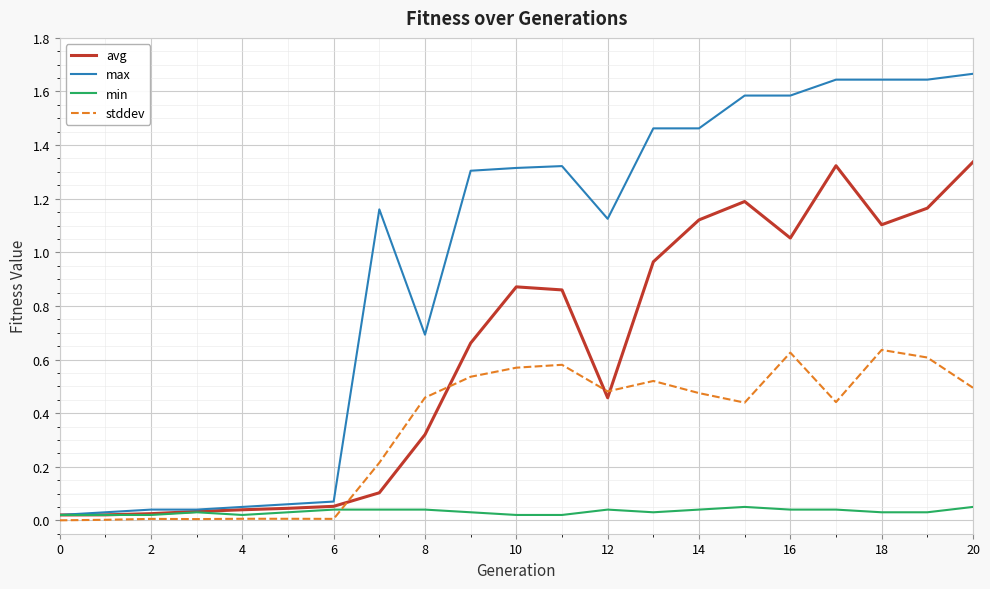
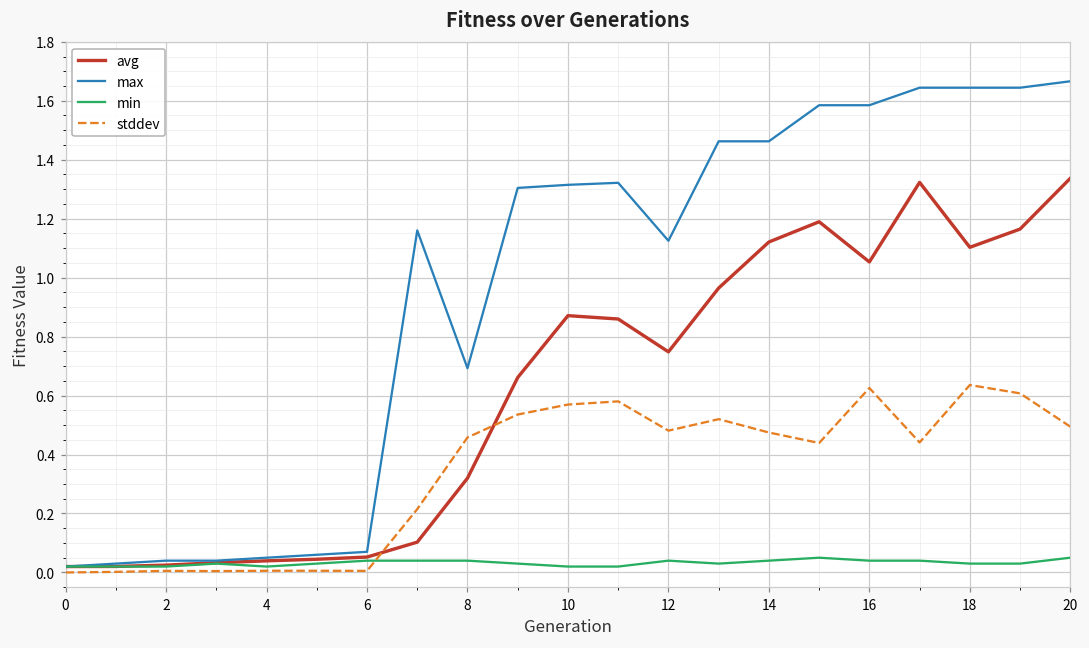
  {
    "avg": {
      "4": 0.04,
      "6": 0.05,
      "8": 0.32,
      "10": 0.87,
-     "12": 0.46,
+     "12": 0.75,
      "14": 1.12,
      "16": 1.05,
      "18": 1.10,
      "20": 1.34
    },
    "max": {
      "2": 0.04,
      "4": 0.05,
      "6": 0.07,
      "8": 0.69,
      "10": 1.31,
      "12": 1.12,
      "14": 1.46,
      "16": 1.58,
      "18": 1.64,
      "20": 1.67
    },
    "min": {
      "4": 0.02,
      "6": 0.04,
      "8": 0.04,
      "10": 0.02,
      "12": 0.04,
      "14": 0.04,
      "16": 0.04,
      "18": 0.03,
      "20": 0.05
    },
    "stddev": {
      "0": 0.00,
      "2": 0.01,
      "4": 0.01,
      "6": 0.01,
      "8": 0.46,
      "10": 0.57,
      "12": 0.48,
      "14": 0.47,
      "16": 0.63,
      "18": 0.64,
      "20": 0.49
    }
  }
